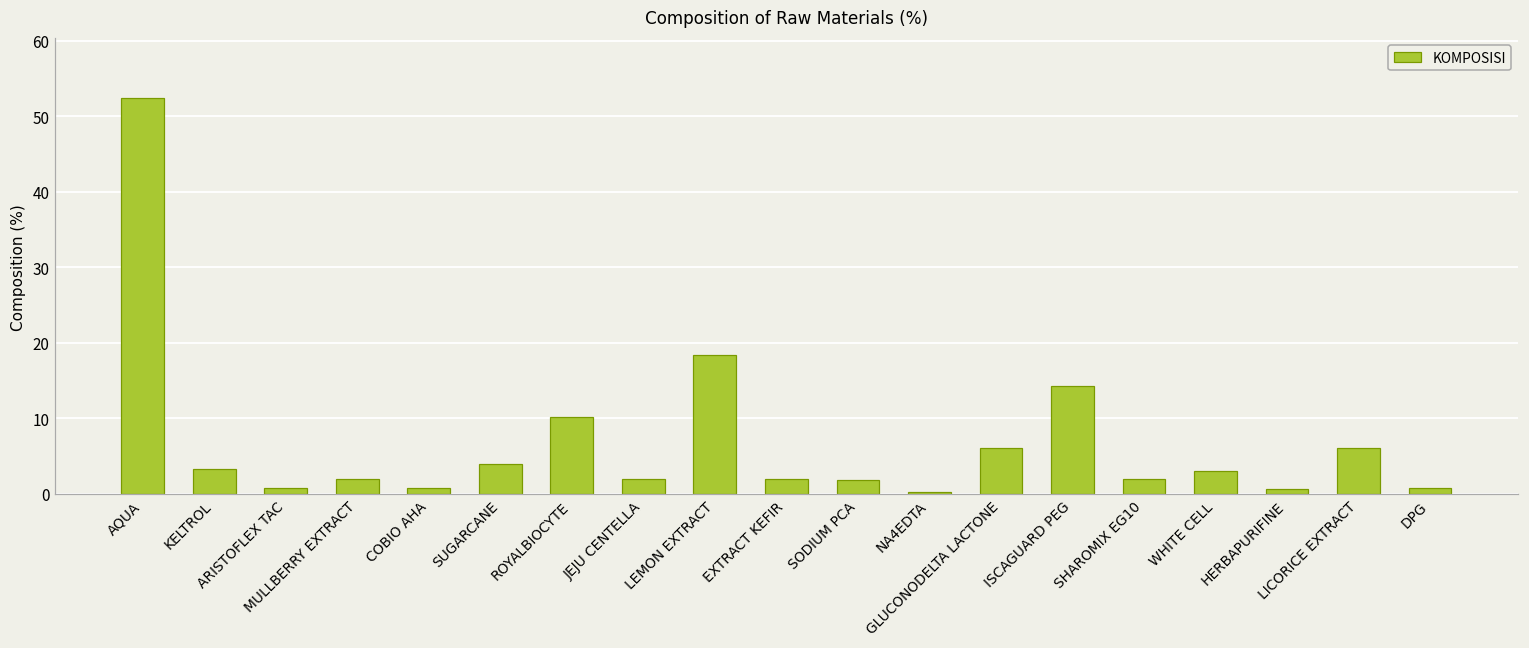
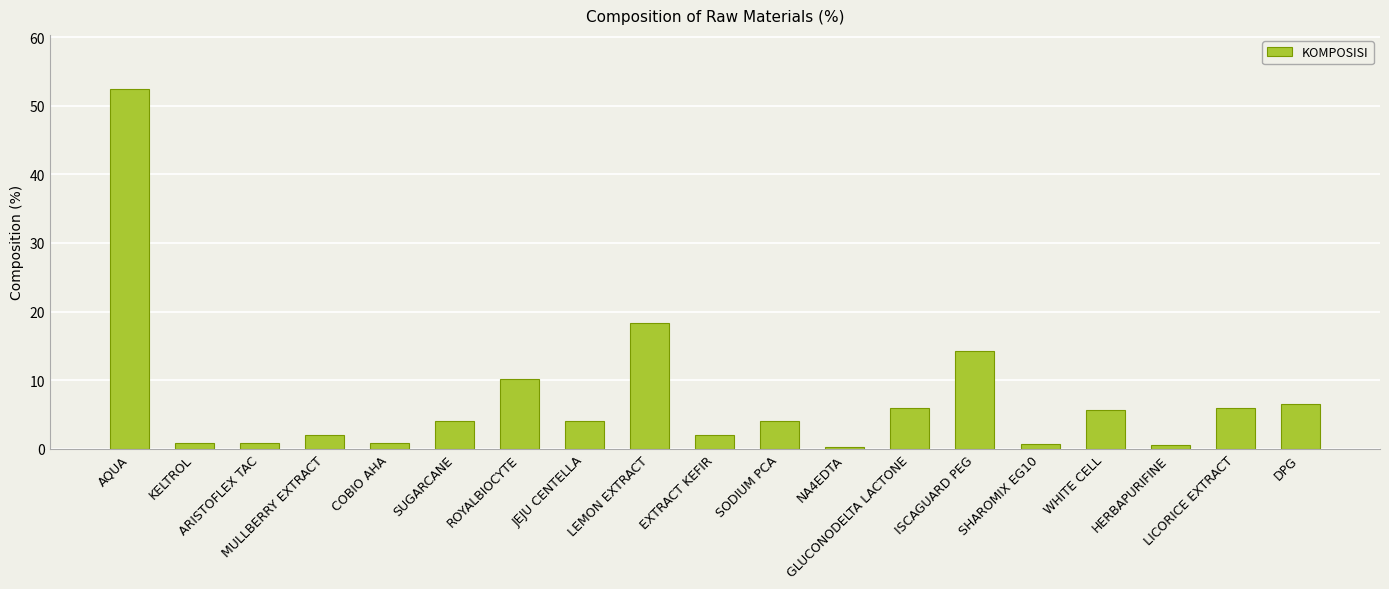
  {
    "AQUA": 52,
-   "KELTROL": 3,
+   "KELTROL": 1,
    "ARISTOFLEX TAC": 1,
    "MULLBERRY EXTRACT": 2,
    "COBIO AHA": 1,
    "SUGARCANE": 4,
    "ROYALBIOCYTE": 10,
-   "JEJU CENTELLA": 2,
+   "JEJU CENTELLA": 4,
    "LEMON EXTRACT": 18,
    "EXTRACT KEFIR": 2,
-   "SODIUM PCA": 2,
+   "SODIUM PCA": 4,
    "GLUCONODELTA LACTONE": 6,
    "ISCAGUARD PEG": 14,
-   "SHAROMIX EG10": 2,
-   "WHITE CELL": 3,
+   "SHAROMIX EG10": 1,
+   "WHITE CELL": 6,
    "HERBAPURIFINE": 1,
    "LICORICE EXTRACT": 6,
-   "DPG": 1
+   "DPG": 7
  }
